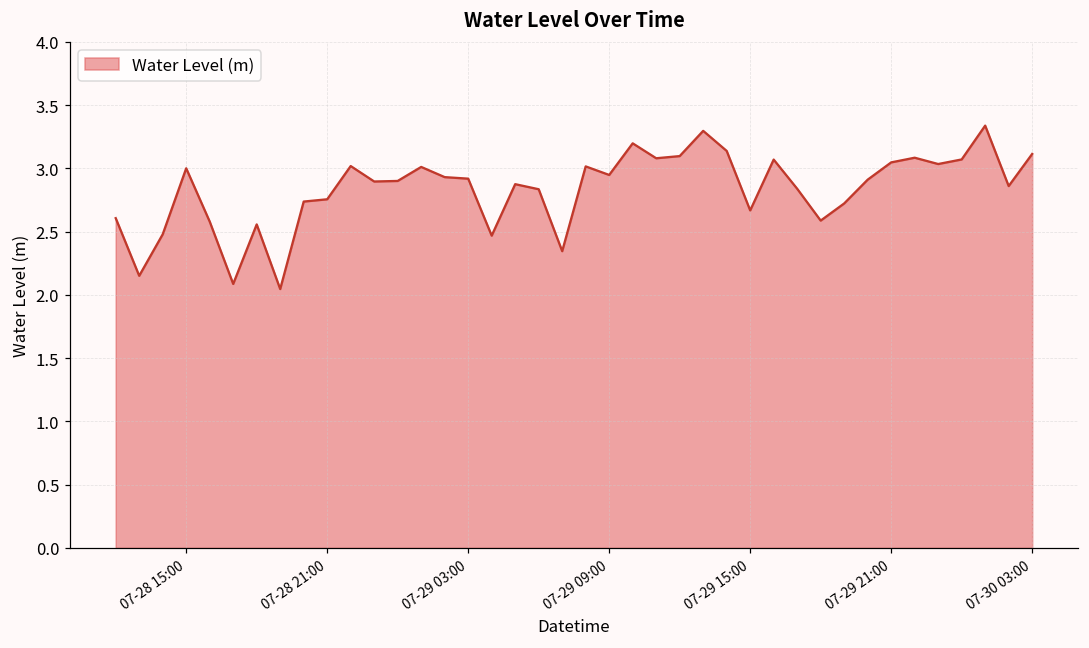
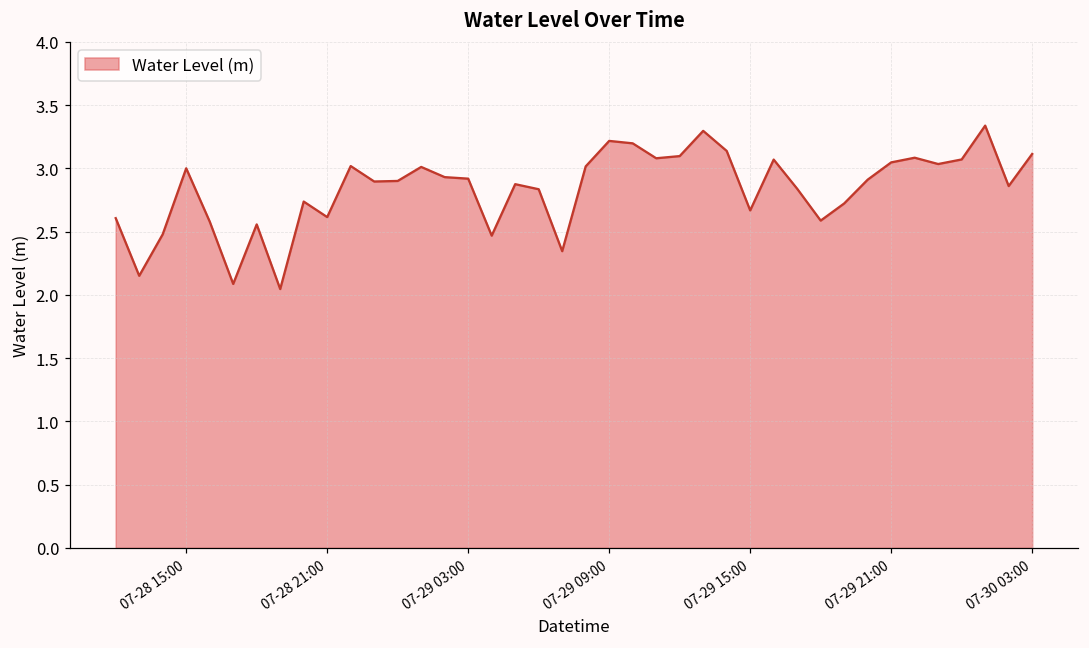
  {
    "07-28 15:00": 3.00,
-   "07-28 21:00": 2.76,
+   "07-28 21:00": 2.61,
    "07-29 03:00": 2.92,
-   "07-29 09:00": 2.95,
+   "07-29 09:00": 3.22,
    "07-29 15:00": 2.67,
    "07-29 21:00": 3.05,
    "07-30 03:00": 3.11
  }
